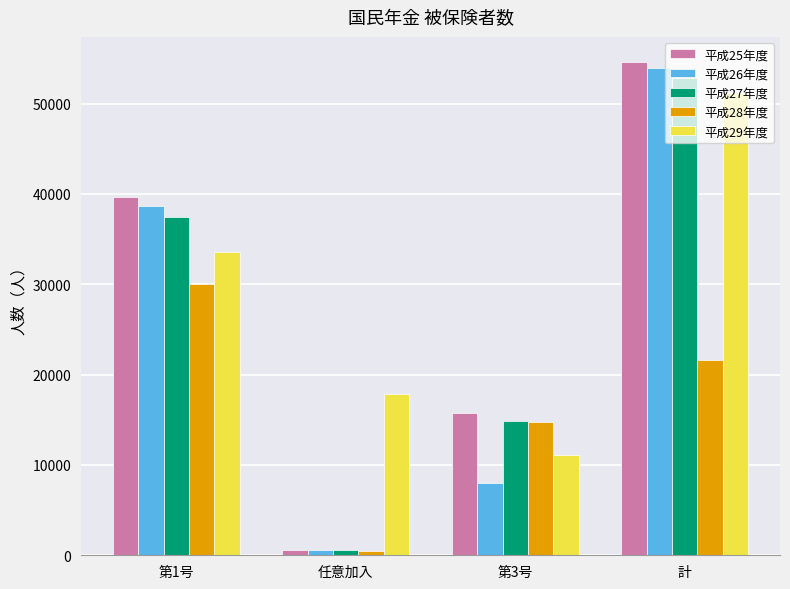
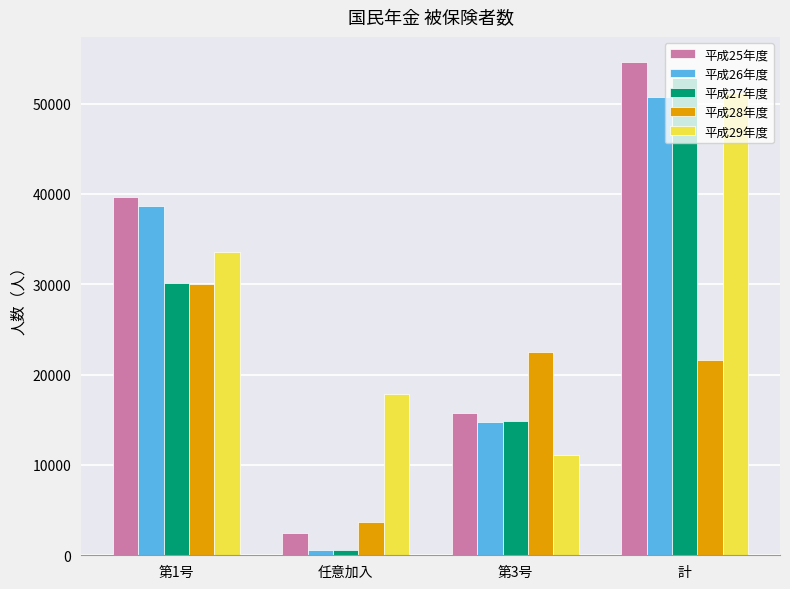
  {
    "平成25年度": {
      "第1号": 40000,
-     "任意加入": 1000,
+     "任意加入": 3000,
      "第3号": 16000,
      "計": 55000
    },
    "平成26年度": {
      "第1号": 39000,
      "任意加入": 1000,
-     "第3号": 8000,
-     "計": 54000
+     "第3号": 15000,
+     "計": 51000
    },
    "平成27年度": {
-     "第1号": 37000,
+     "第1号": 30000,
      "任意加入": 1000,
      "第3号": 15000
    },
    "平成28年度": {
      "第1号": 30000,
-     "任意加入": 0,
-     "第3号": 15000,
+     "任意加入": 4000,
+     "第3号": 23000,
      "計": 22000
    },
    "平成29年度": {
      "第1号": 34000,
      "任意加入": 18000,
      "第3号": 11000
    }
  }
